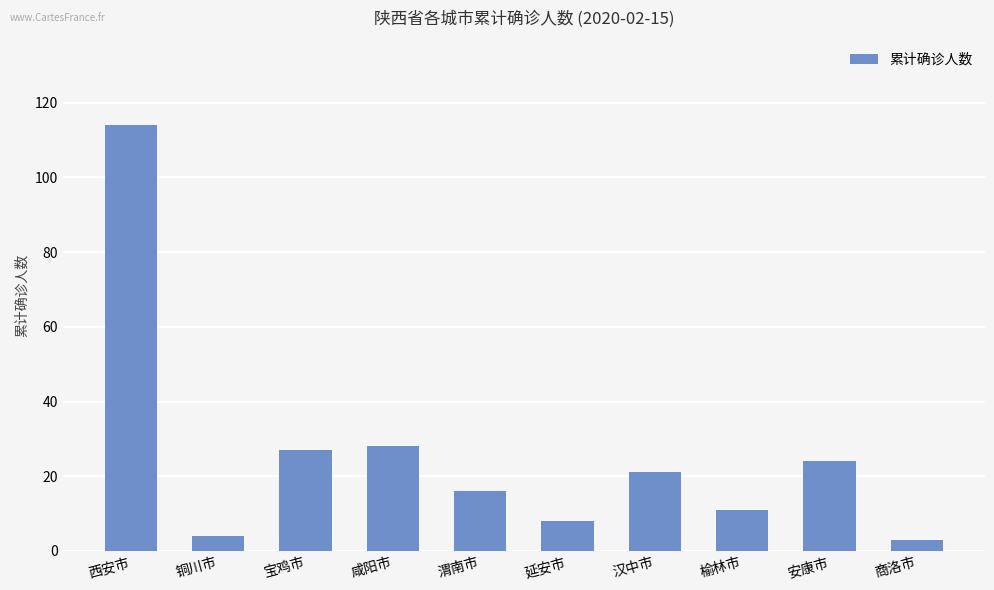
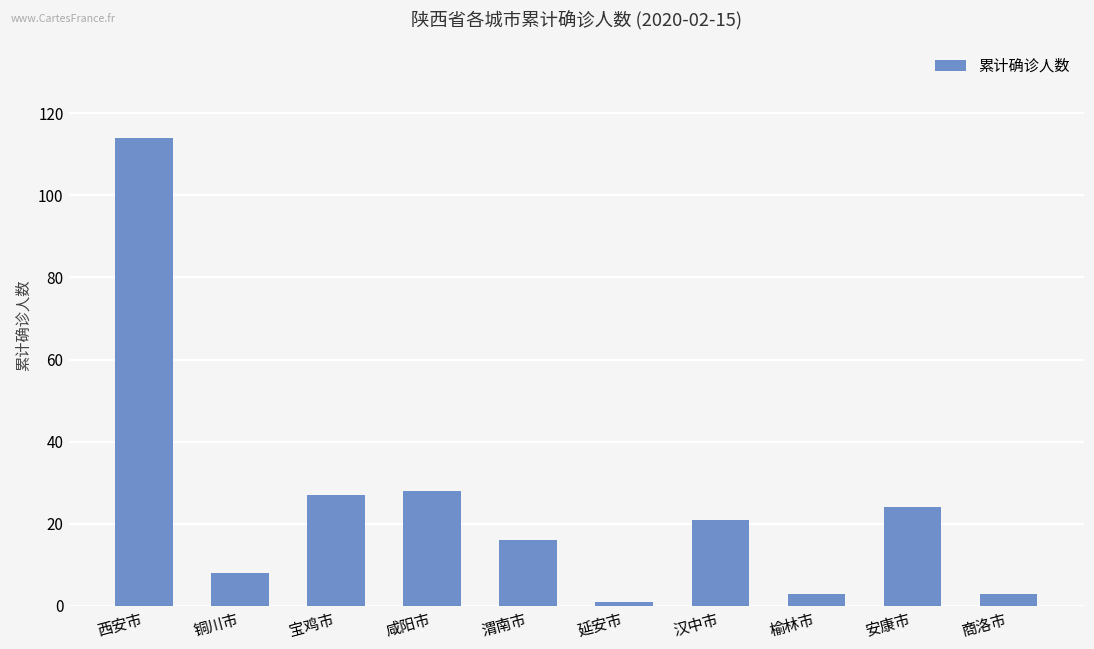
  {
    "西安市": 114,
-   "铜川市": 4,
+   "铜川市": 8,
    "宝鸡市": 27,
    "咸阳市": 28,
    "渭南市": 16,
-   "延安市": 8,
+   "延安市": 1,
    "汉中市": 21,
-   "榆林市": 11,
+   "榆林市": 3,
    "安康市": 24,
    "商洛市": 3
  }
